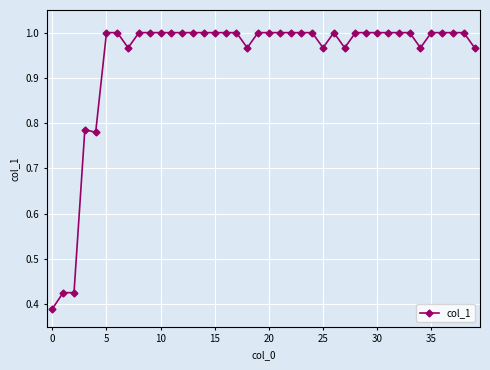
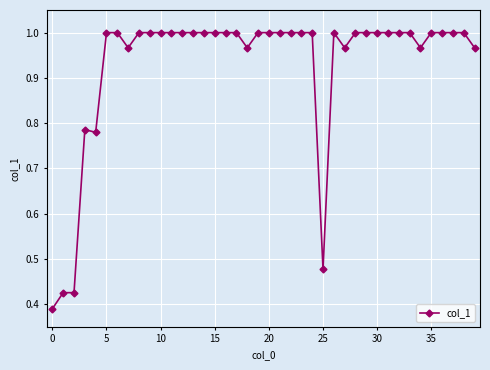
  {
    "0": 0.39,
    "5": 1.00,
    "10": 1.00,
    "15": 1.00,
    "20": 1.00,
-   "25": 0.97,
+   "25": 0.48,
    "30": 1.00,
    "35": 1.00
  }
